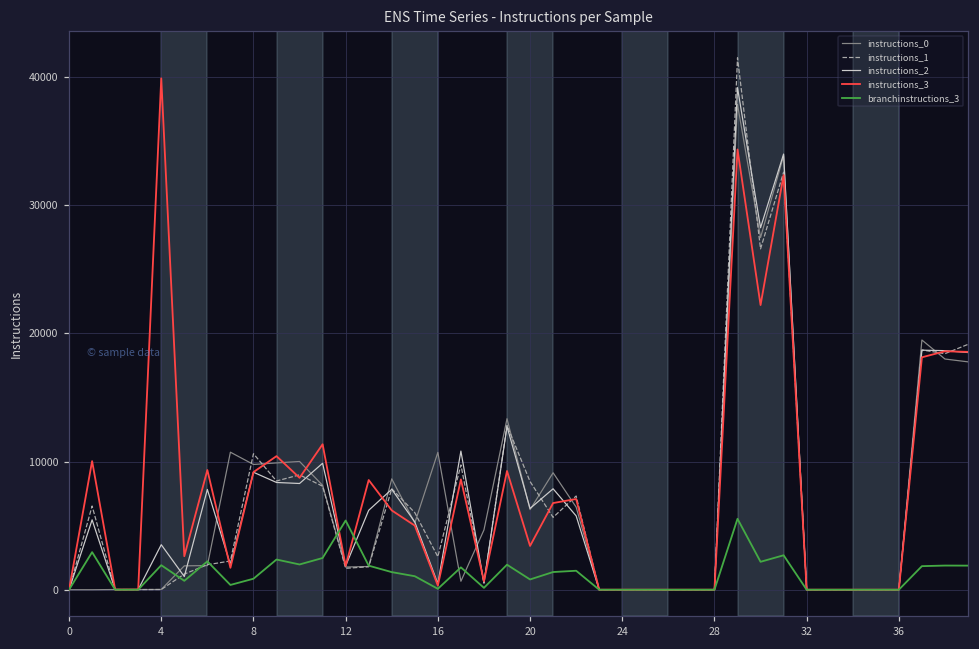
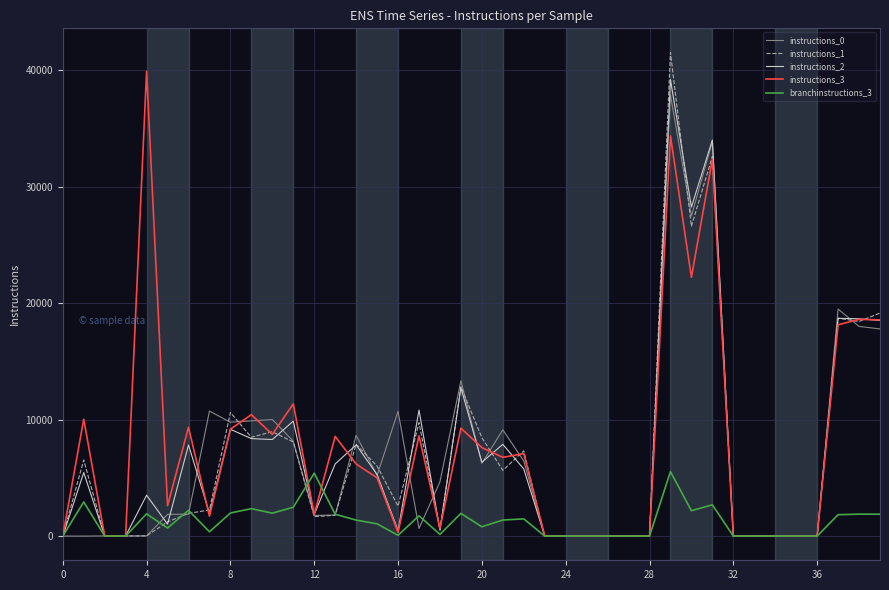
  {
    "instructions_3": {
      "4": 39900,
-     "20": 3400
+     "20": 7600
    },
    "branchinstructions_3": {
      "4": 1900,
-     "8": 900,
+     "8": 2000,
      "12": 5400,
      "16": 100,
      "20": 800
    }
  }
